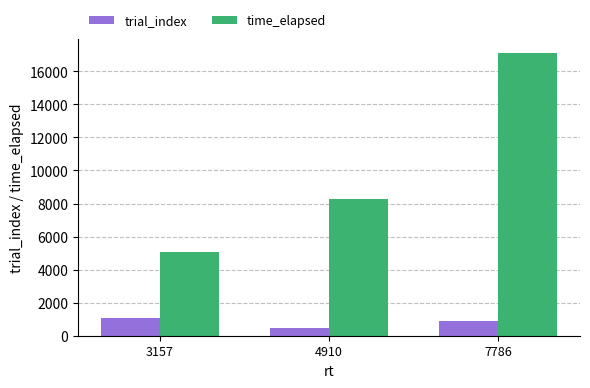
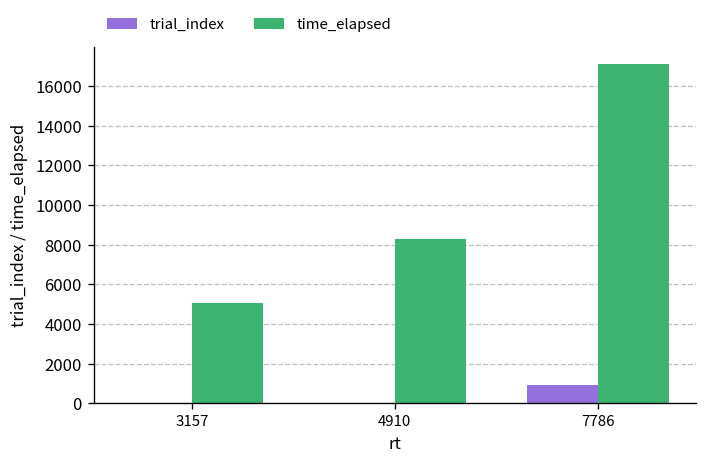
  {
    "trial_index": {
-     "3157": 1100,
-     "4910": 500,
+     "3157": 0,
+     "4910": 0,
      "7786": 900
    },
    "time_elapsed": {
      "3157": 5000,
      "4910": 8300,
      "7786": 17100
    }
  }
